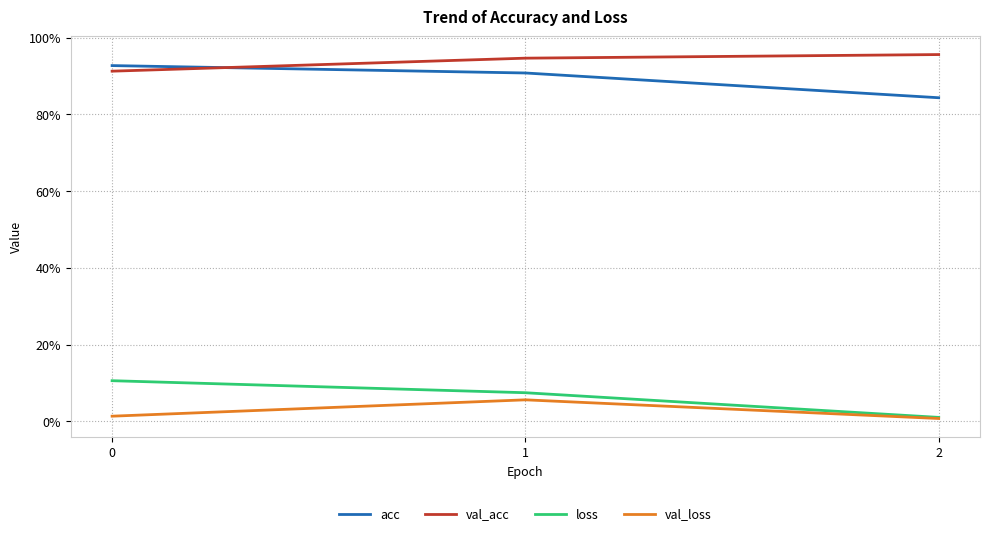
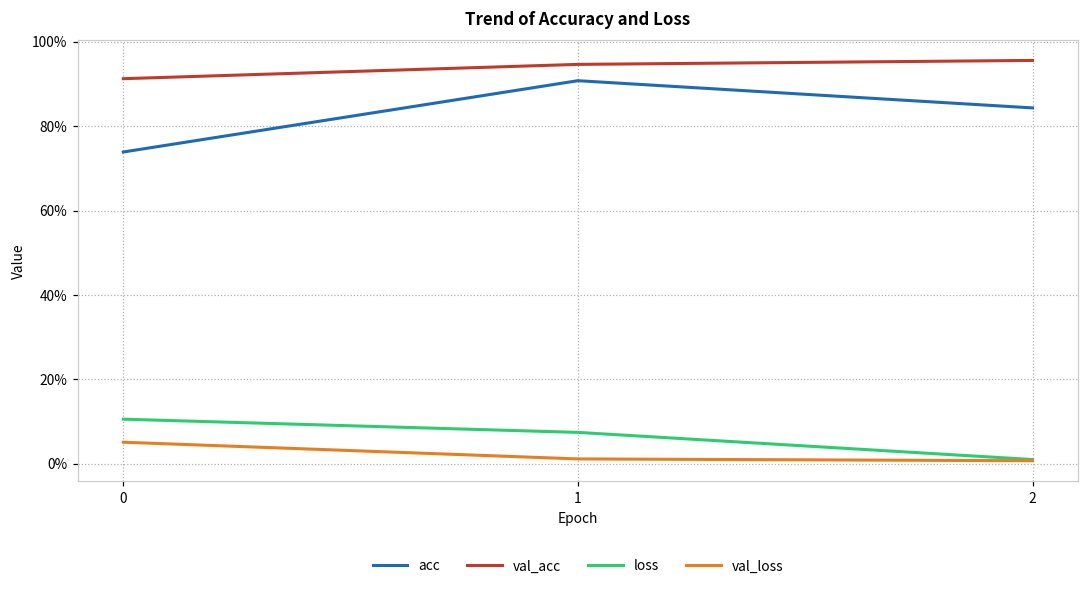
  {
    "acc": {
-     "0": "93%",
+     "0": "74%",
      "1": "91%",
      "2": "84%"
    },
    "val_acc": {
      "0": "91%",
      "1": "95%",
      "2": "96%"
    },
    "loss": {
      "0": "11%",
      "1": "7%"
    },
    "val_loss": {
-     "0": "1%",
-     "1": "6%"
+     "0": "5%",
+     "1": "1%"
    }
  }
